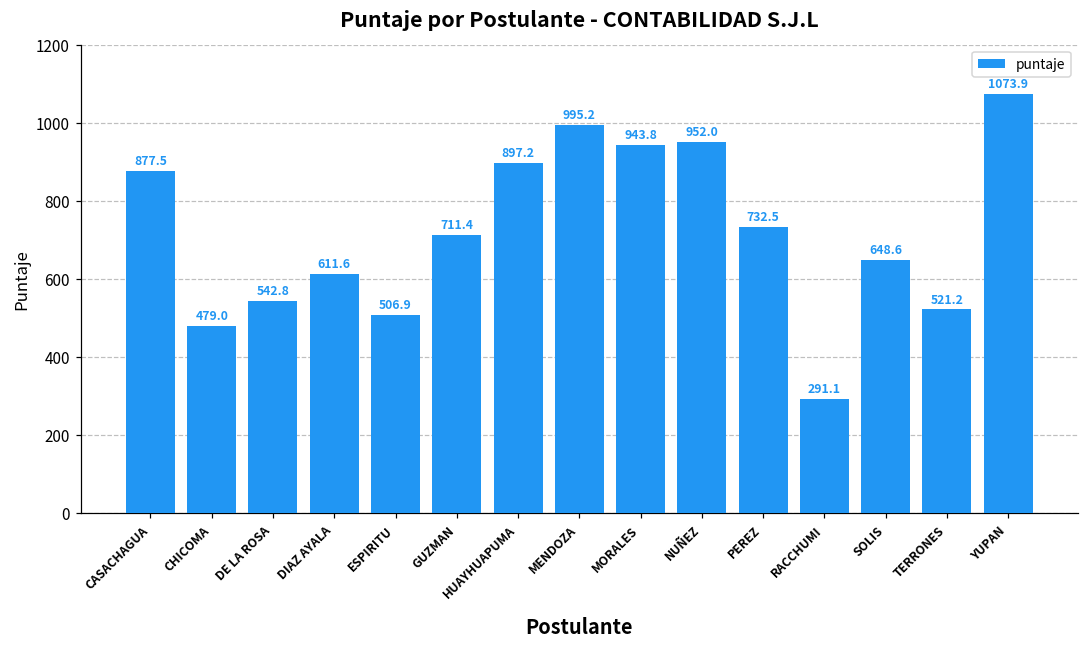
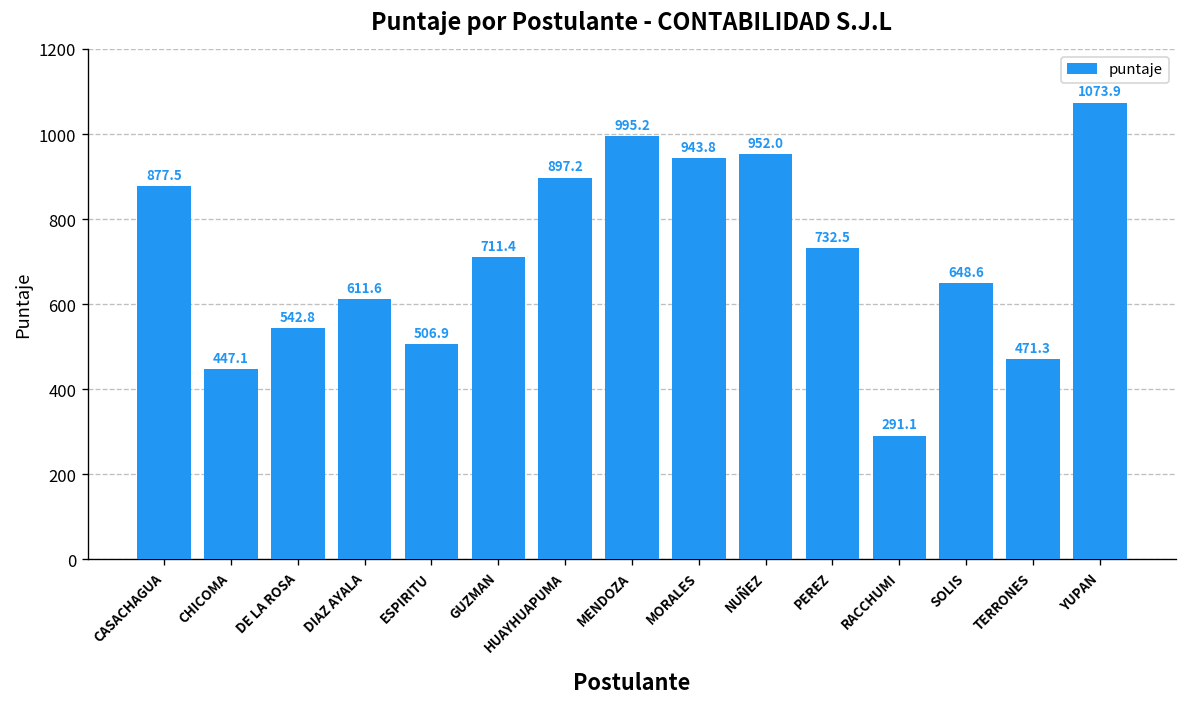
  {
    "CASACHAGUA": 877.5,
-   "CHICOMA": 479.0,
+   "CHICOMA": 447.1,
    "DE LA ROSA": 542.8,
    "DIAZ AYALA": 611.6,
    "ESPIRITU": 506.9,
    "GUZMAN": 711.4,
    "HUAYHUAPUMA": 897.2,
    "MENDOZA": 995.2,
    "MORALES": 943.8,
    "NUÑEZ": 952.0,
    "PEREZ": 732.5,
    "RACCHUMI": 291.1,
    "SOLIS": 648.6,
-   "TERRONES": 521.2,
+   "TERRONES": 471.3,
    "YUPAN": 1073.9
  }
